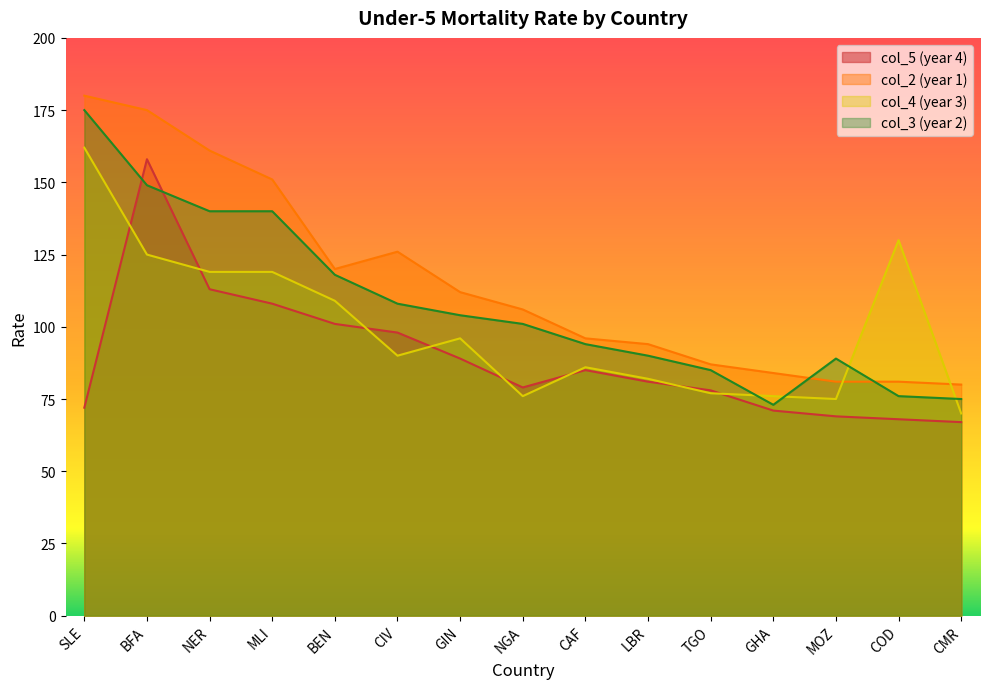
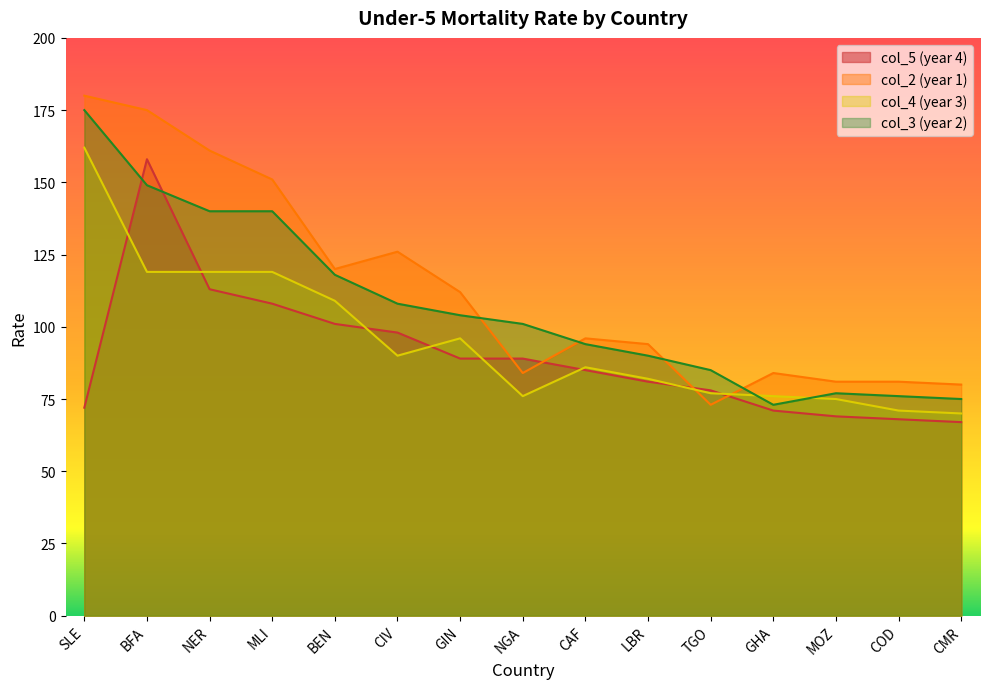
  {
    "col_5 (year 4)": {
      "SLE": 72,
      "BFA": 158,
      "NER": 113,
      "MLI": 108,
      "BEN": 101,
      "CIV": 98,
      "GIN": 89,
-     "NGA": 79,
+     "NGA": 89,
      "CAF": 85,
      "LBR": 81,
      "TGO": 78,
      "GHA": 71,
      "MOZ": 69,
      "COD": 68,
      "CMR": 67
    },
    "col_2 (year 1)": {
      "SLE": 180,
      "BFA": 175,
      "NER": 161,
      "MLI": 151,
      "BEN": 120,
      "CIV": 126,
      "GIN": 112,
-     "NGA": 106,
+     "NGA": 84,
      "CAF": 96,
      "LBR": 94,
-     "TGO": 87,
+     "TGO": 73,
      "GHA": 84,
      "MOZ": 81,
      "COD": 81,
      "CMR": 80
    },
    "col_4 (year 3)": {
      "SLE": 162,
-     "BFA": 125,
+     "BFA": 119,
      "NER": 119,
      "MLI": 119,
      "BEN": 109,
      "CIV": 90,
      "GIN": 96,
      "NGA": 76,
      "CAF": 86,
      "LBR": 82,
      "TGO": 77,
      "GHA": 76,
      "MOZ": 75,
-     "COD": 130,
+     "COD": 71,
      "CMR": 70
    },
    "col_3 (year 2)": {
      "SLE": 175,
      "BFA": 149,
      "NER": 140,
      "MLI": 140,
      "BEN": 118,
      "CIV": 108,
      "GIN": 104,
      "NGA": 101,
      "CAF": 94,
      "LBR": 90,
      "TGO": 85,
      "GHA": 73,
-     "MOZ": 89,
+     "MOZ": 77,
      "COD": 76,
      "CMR": 75
    }
  }
